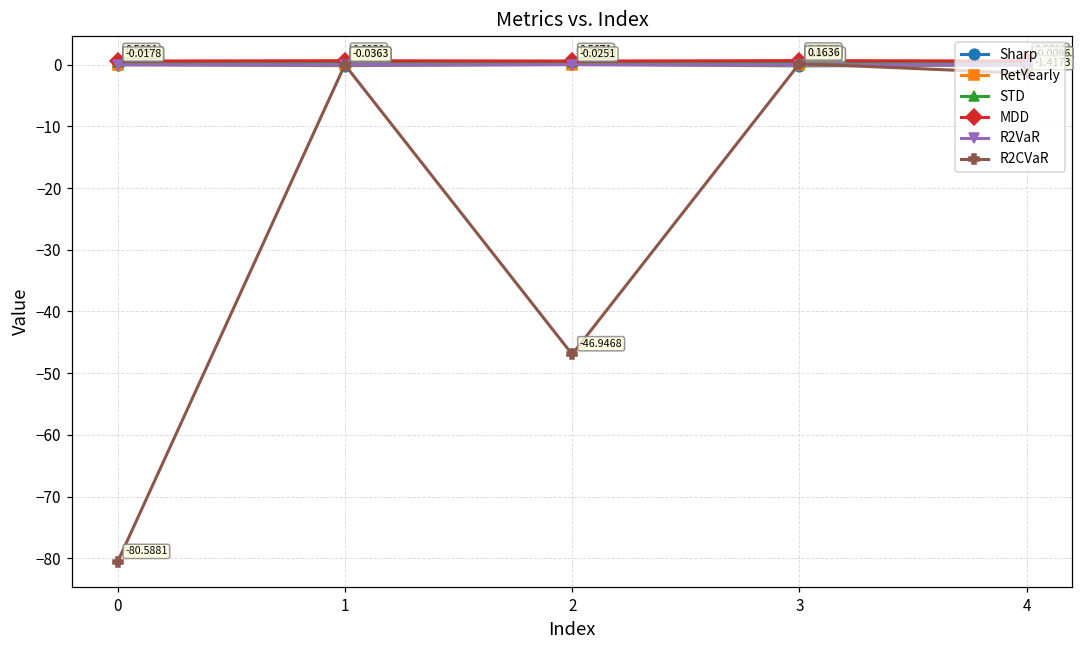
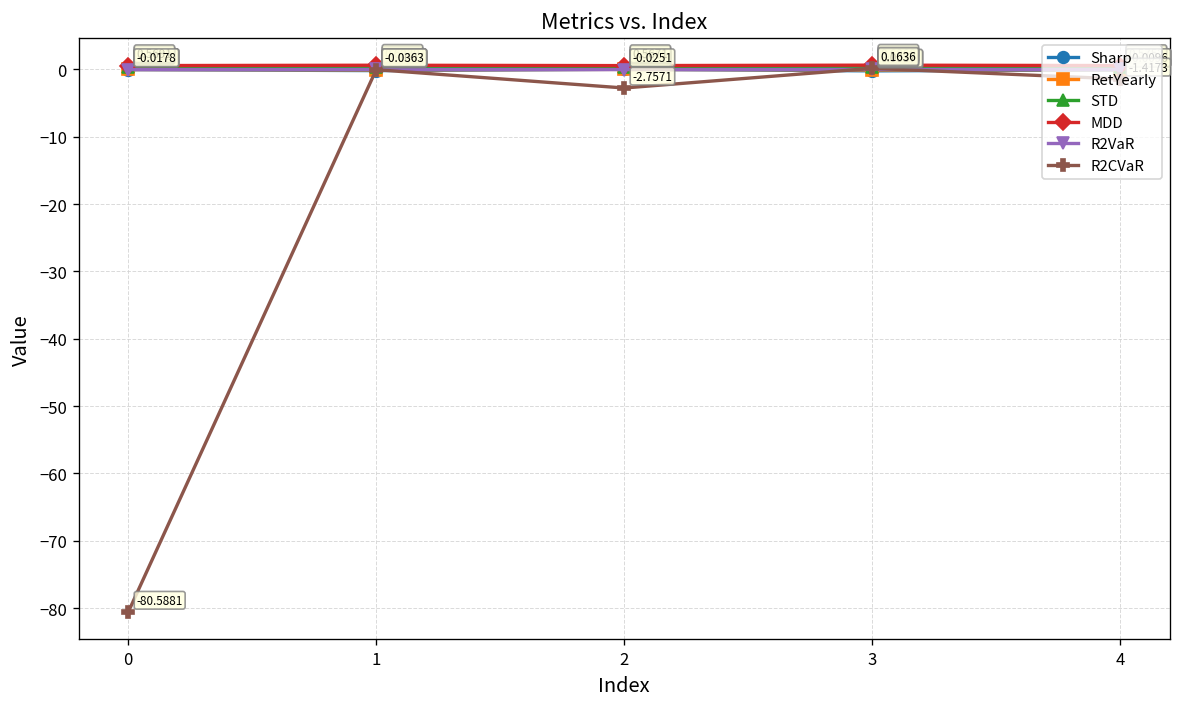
  {
    "R2CVaR": {
-     "2": -46.9468
+     "2": -2.7571
    }
  }
